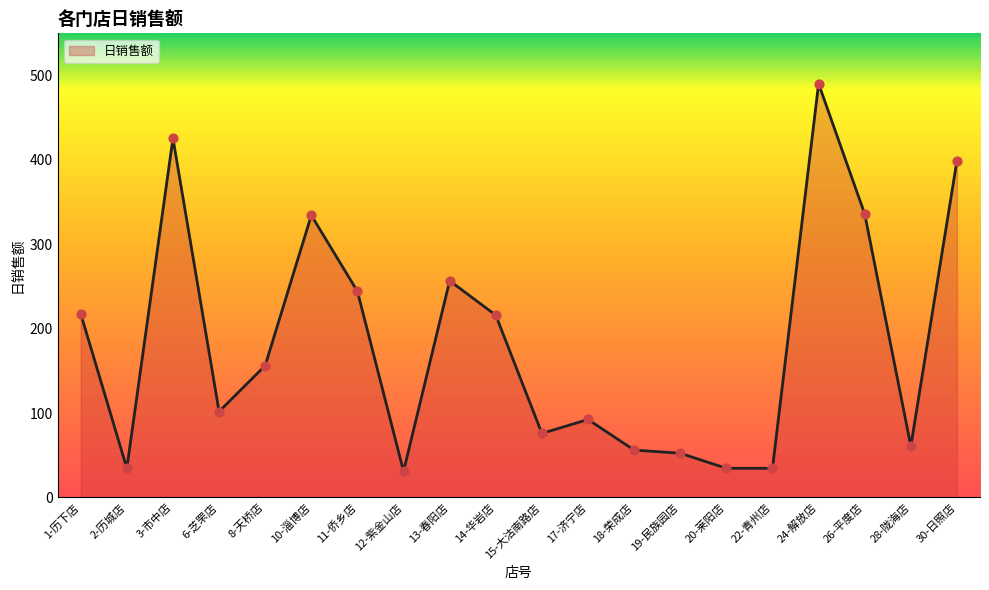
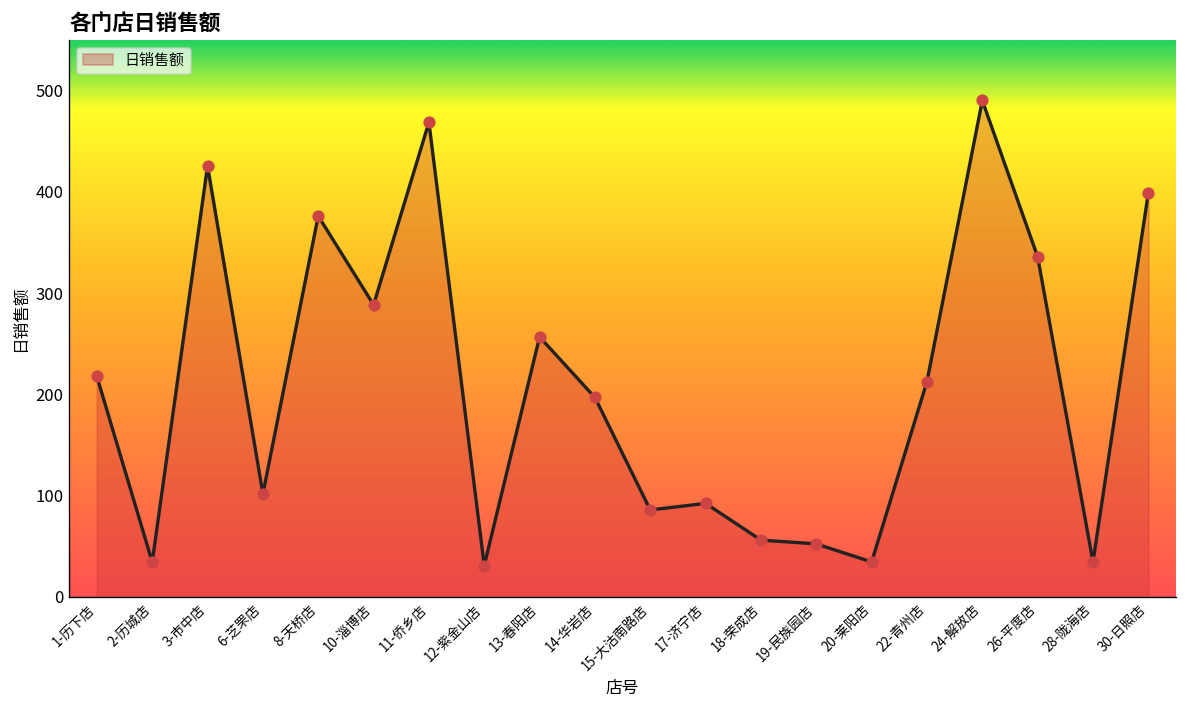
  {
    "1-历下店": 220,
    "2-历城店": 30,
    "3-市中店": 430,
    "6-芝罘店": 100,
-   "8-天桥店": 160,
-   "10-淄博店": 330,
-   "11-侨乡店": 240,
+   "8-天桥店": 380,
+   "10-淄博店": 290,
+   "11-侨乡店": 470,
    "12-紫金山店": 30,
    "13-春阳店": 260,
-   "14-华岩店": 220,
-   "15-大沽南路店": 80,
+   "14-华岩店": 200,
+   "15-大沽南路店": 90,
    "17-济宁店": 90,
    "18-荣成店": 60,
    "19-民族园店": 50,
    "20-莱阳店": 30,
-   "22-青州店": 30,
+   "22-青州店": 210,
    "24-解放店": 490,
    "26-平度店": 340,
-   "28-陇海店": 60,
+   "28-陇海店": 30,
    "30-日照店": 400
  }
